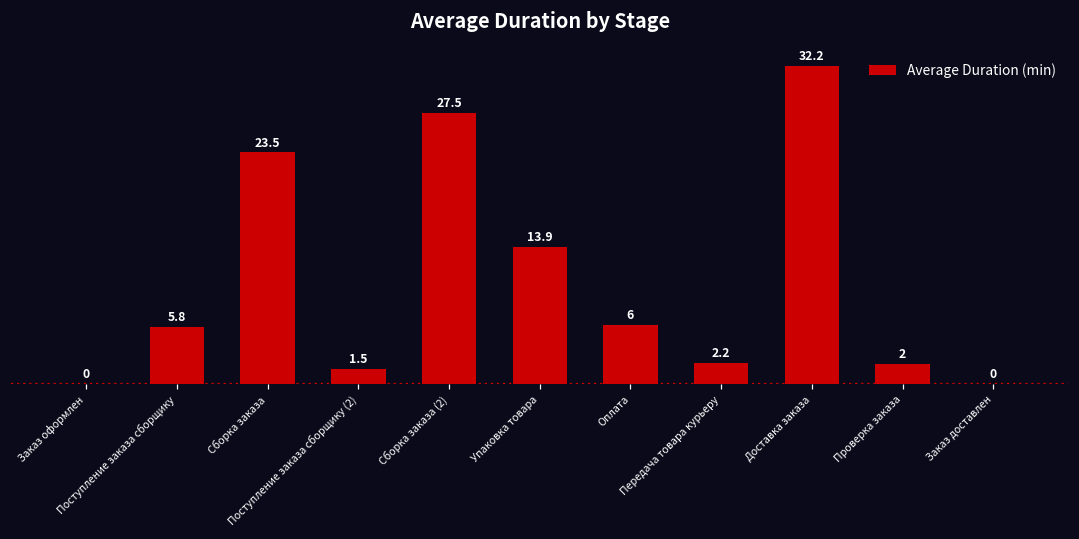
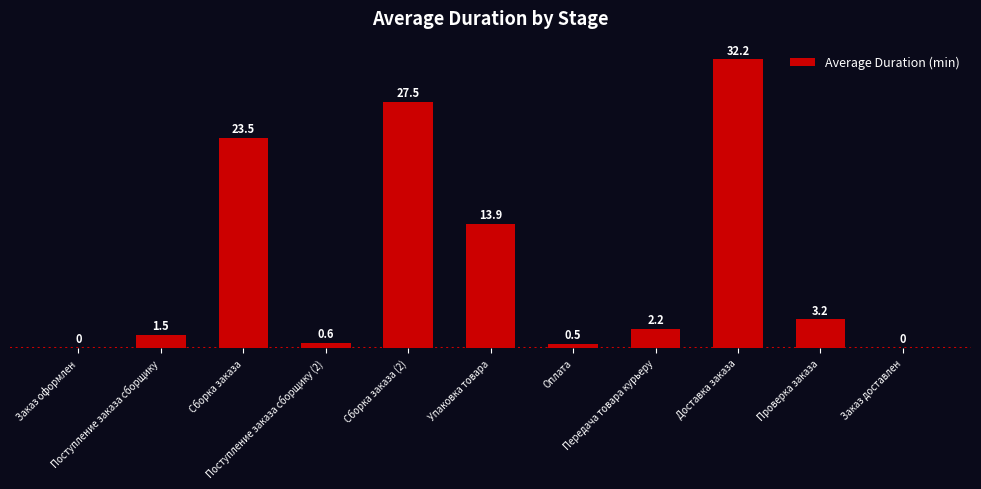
  {
    "Заказ оформлен": 0,
-   "Поступление заказа сборщику": 5.8,
+   "Поступление заказа сборщику": 1.5,
    "Сборка заказа": 23.5,
-   "Поступление заказа сборщику (2)": 1.5,
+   "Поступление заказа сборщику (2)": 0.6,
    "Сборка заказа (2)": 27.5,
    "Упаковка товара": 13.9,
-   "Оплата": 6,
+   "Оплата": 0.5,
    "Передача товара курьеру": 2.2,
    "Доставка заказа": 32.2,
-   "Проверка заказа": 2,
+   "Проверка заказа": 3.2,
    "Заказ доставлен": 0
  }
